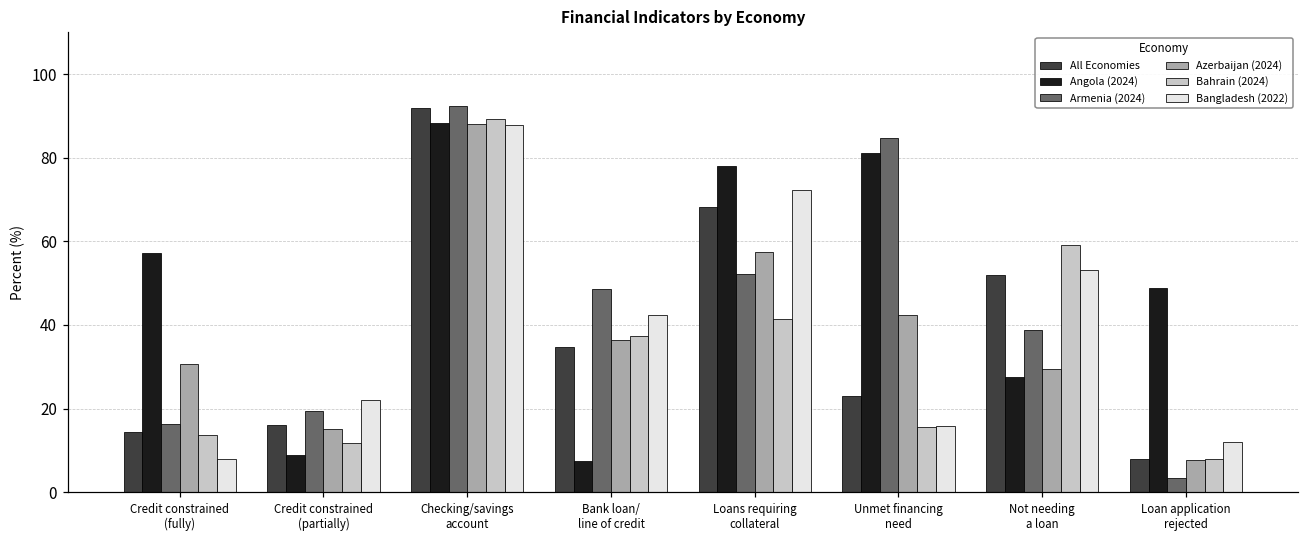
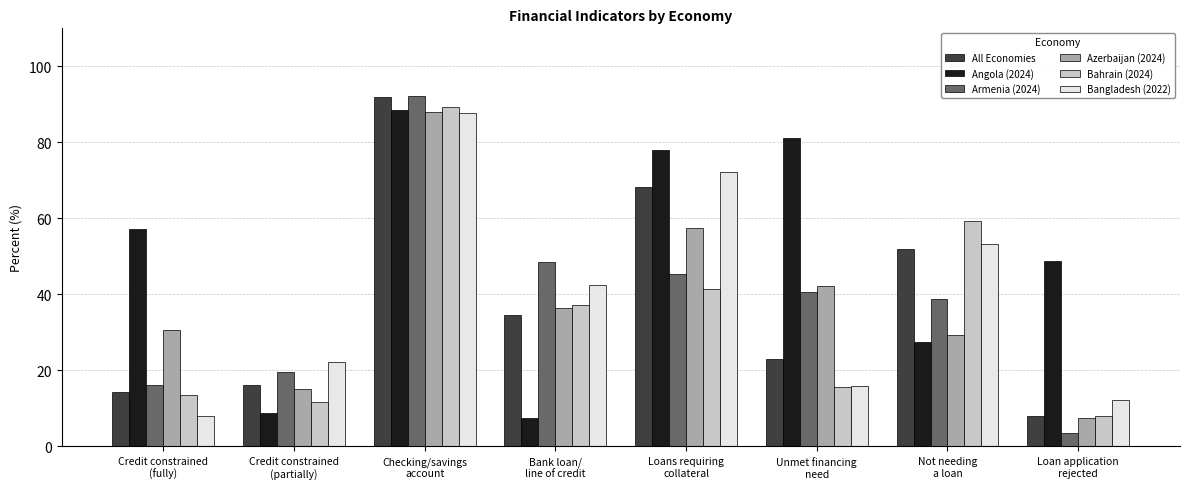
  {
    "All Economies": {
      "Credit constrained (fully)": 14,
      "Credit constrained (partially)": 16,
      "Checking/savings account": 92,
      "Bank loan/ line of credit": 35,
      "Loans requiring collateral": 68,
      "Unmet financing need": 23,
      "Not needing a loan": 52,
      "Loan application rejected": 8
    },
    "Angola (2024)": {
      "Credit constrained (fully)": 57,
      "Credit constrained (partially)": 9,
      "Checking/savings account": 88,
      "Bank loan/ line of credit": 7,
      "Loans requiring collateral": 78,
      "Unmet financing need": 81,
      "Not needing a loan": 28,
      "Loan application rejected": 49
    },
    "Armenia (2024)": {
      "Credit constrained (fully)": 16,
      "Credit constrained (partially)": 20,
      "Checking/savings account": 92,
      "Bank loan/ line of credit": 49,
-     "Loans requiring collateral": 52,
-     "Unmet financing need": 85,
+     "Loans requiring collateral": 45,
+     "Unmet financing need": 41,
      "Not needing a loan": 39,
      "Loan application rejected": 4
    }
  }
